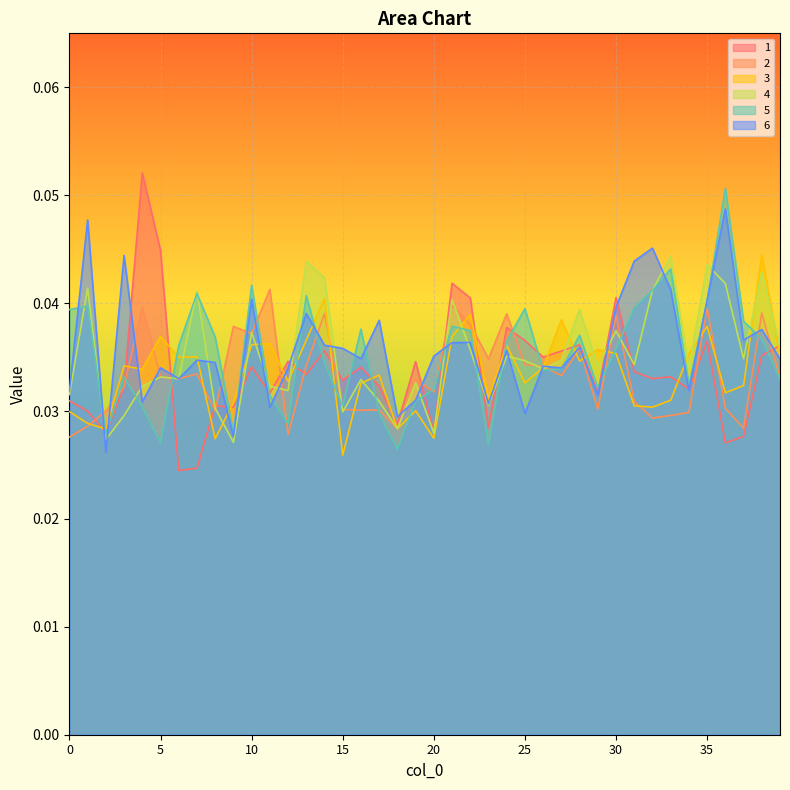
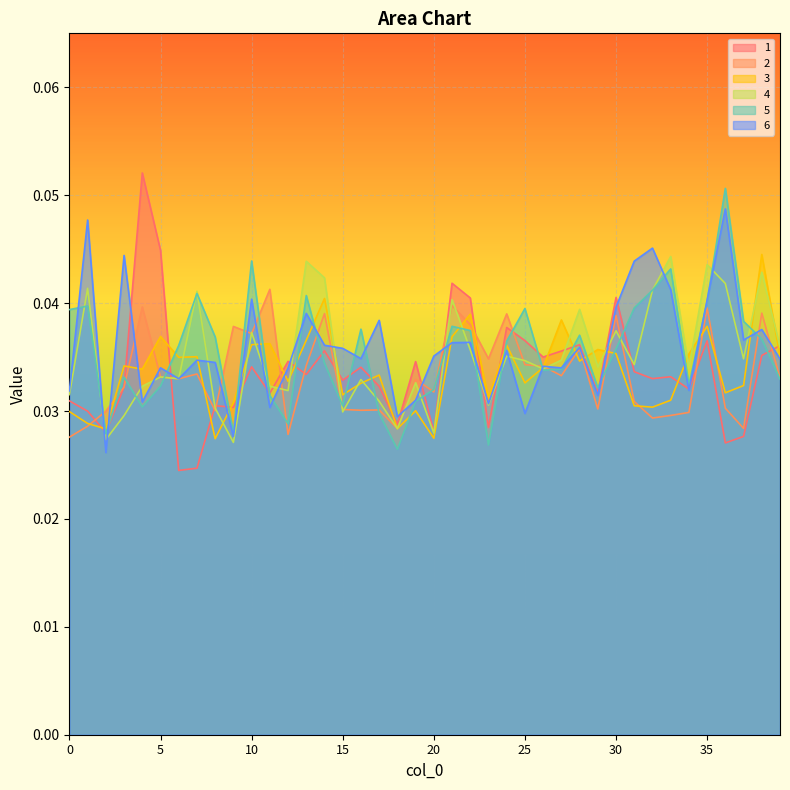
  {
    "3": {
      "0": 0.0299,
      "5": 0.0369,
      "10": 0.0361,
-     "15": 0.0259,
+     "15": 0.0315,
      "20": 0.0275,
      "25": 0.0326,
      "30": 0.0353,
      "35": 0.0378
    },
    "4": {
      "0": 0.0315,
      "25": 0.0347,
      "30": 0.0374,
      "35": 0.0436
    },
    "5": {
      "0": 0.0394,
-     "5": 0.0271,
-     "10": 0.0416,
+     "5": 0.0323,
+     "10": 0.0439,
      "15": 0.0305,
      "25": 0.0395,
      "30": 0.0358
    },
    "6": {
      "0": 0.0319,
      "5": 0.0340,
      "10": 0.0404,
      "15": 0.0358,
      "20": 0.0351,
      "25": 0.0298,
      "30": 0.0396
    }
  }
